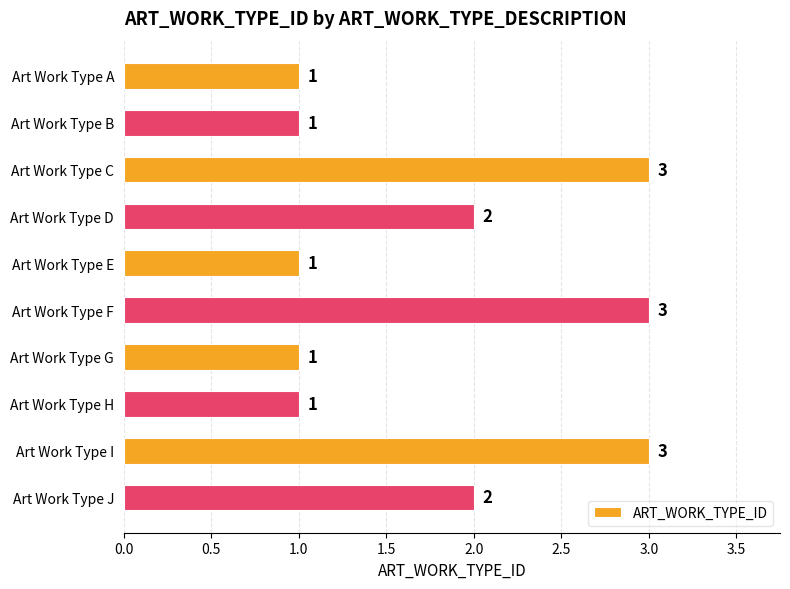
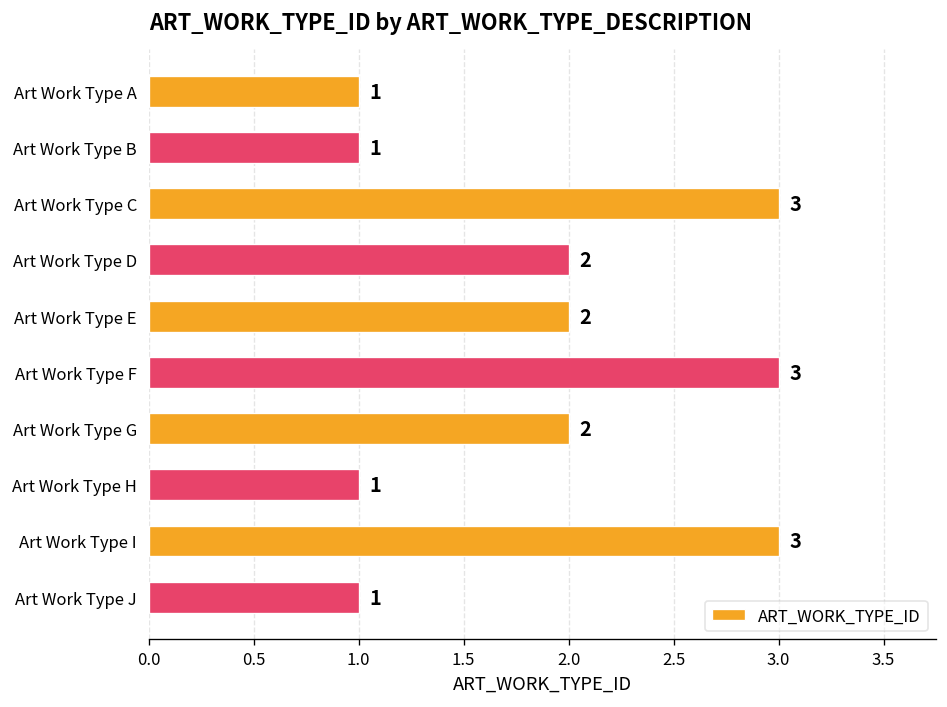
  {
    "Art Work Type A": 1,
    "Art Work Type B": 1,
    "Art Work Type C": 3,
    "Art Work Type D": 2,
-   "Art Work Type E": 1,
+   "Art Work Type E": 2,
    "Art Work Type F": 3,
-   "Art Work Type G": 1,
+   "Art Work Type G": 2,
    "Art Work Type H": 1,
    "Art Work Type I": 3,
-   "Art Work Type J": 2
+   "Art Work Type J": 1
  }
